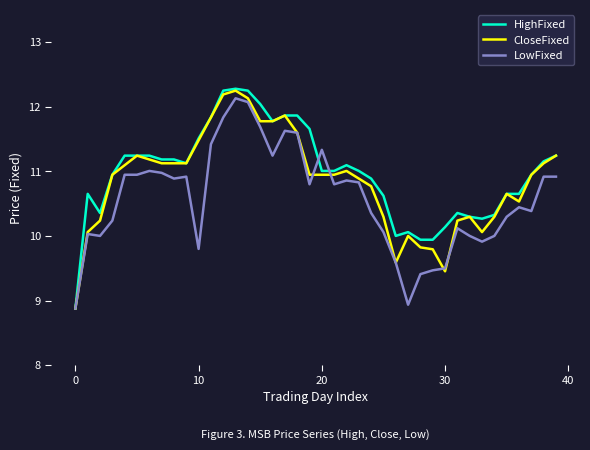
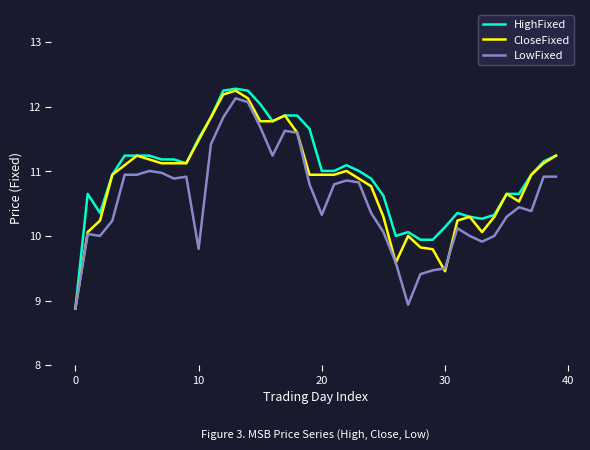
  {
    "HighFixed": {
      "20": 11.0,
      "30": 10.1
    },
    "CloseFixed": {
      "20": 10.9,
      "30": 9.5
    },
    "LowFixed": {
      "10": 9.8,
-     "20": 11.3,
+     "20": 10.3,
      "30": 9.5
    }
  }
